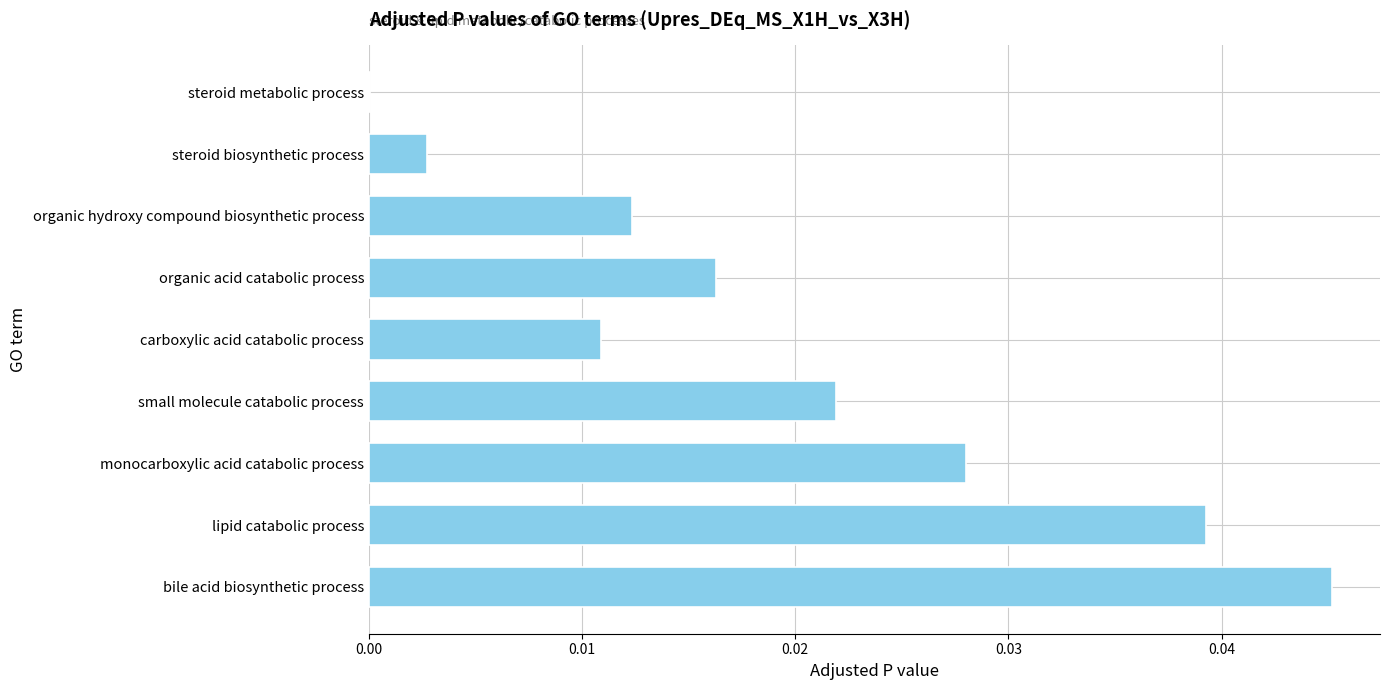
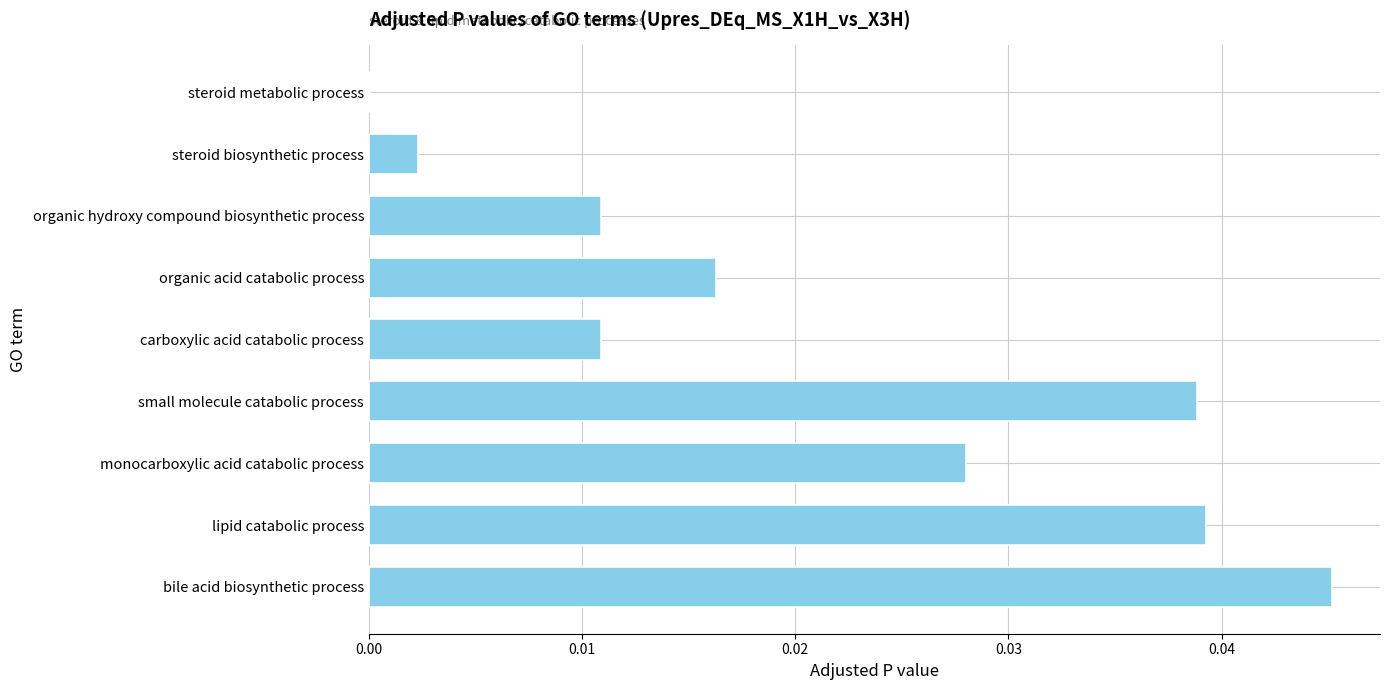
  {
-   "steroid biosynthetic process": 0.0027,
-   "organic hydroxy compound biosynthetic process": 0.0123,
+   "steroid biosynthetic process": 0.0023,
+   "organic hydroxy compound biosynthetic process": 0.0109,
    "organic acid catabolic process": 0.0163,
    "carboxylic acid catabolic process": 0.0109,
-   "small molecule catabolic process": 0.0219,
+   "small molecule catabolic process": 0.0388,
    "monocarboxylic acid catabolic process": 0.0280,
    "lipid catabolic process": 0.0393,
    "bile acid biosynthetic process": 0.0452
  }
